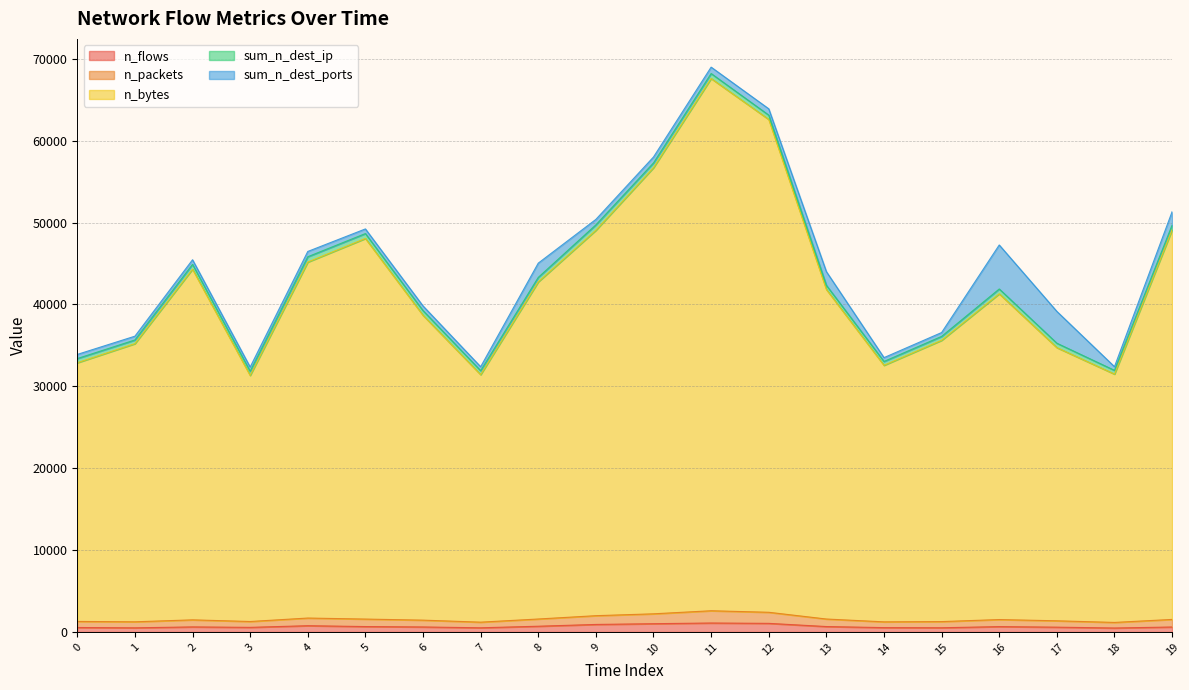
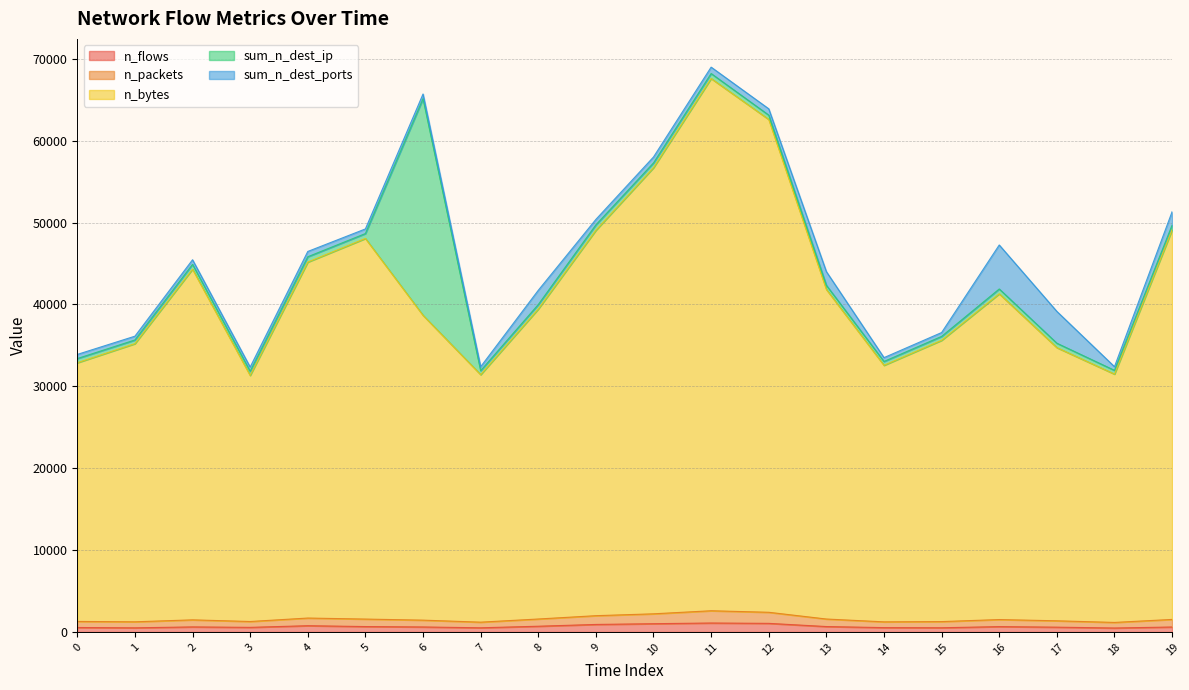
  {
    "n_bytes": {
      "0": 32000,
      "1": 34000,
      "2": 43000,
      "3": 30000,
      "4": 43000,
      "5": 46000,
      "6": 37000,
      "7": 30000,
-     "8": 41000,
+     "8": 38000,
      "9": 47000,
      "10": 54000,
      "11": 65000,
      "12": 60000,
      "13": 40000,
      "14": 31000,
      "15": 34000,
      "16": 40000,
      "17": 33000,
      "18": 30000,
      "19": 48000
    },
    "sum_n_dest_ip": {
      "0": 1000,
      "1": 0,
      "2": 1000,
      "3": 1000,
      "4": 1000,
      "5": 1000,
-     "6": 1000,
+     "6": 26000,
      "7": 0,
      "8": 1000,
      "9": 1000,
      "10": 1000,
      "11": 1000,
      "12": 1000,
      "13": 1000,
      "14": 0,
      "15": 0,
      "16": 1000,
      "17": 1000,
      "18": 0,
      "19": 1000
    },
    "sum_n_dest_ports": {
      "0": 1000,
      "1": 0,
      "2": 1000,
      "3": 1000,
      "4": 1000,
      "5": 1000,
      "6": 1000,
      "7": 0,
      "8": 2000,
      "9": 1000,
      "10": 1000,
      "11": 1000,
      "12": 1000,
      "13": 2000,
      "14": 0,
      "15": 0,
      "16": 5000,
      "17": 4000,
      "18": 0,
      "19": 2000
    }
  }
